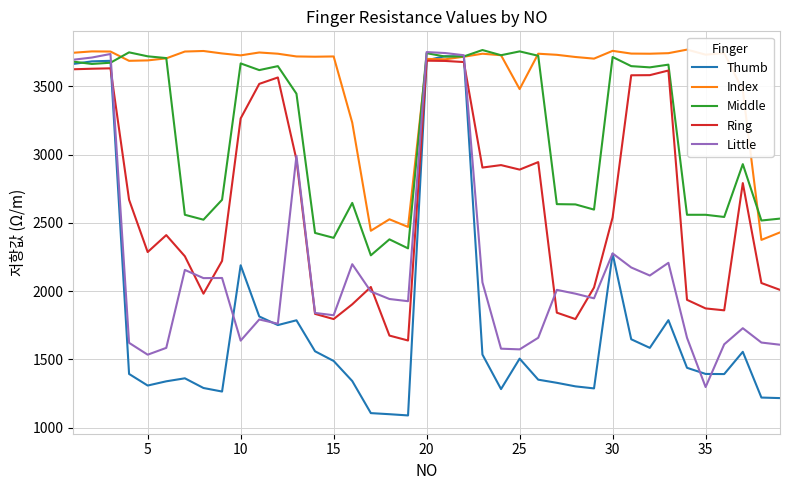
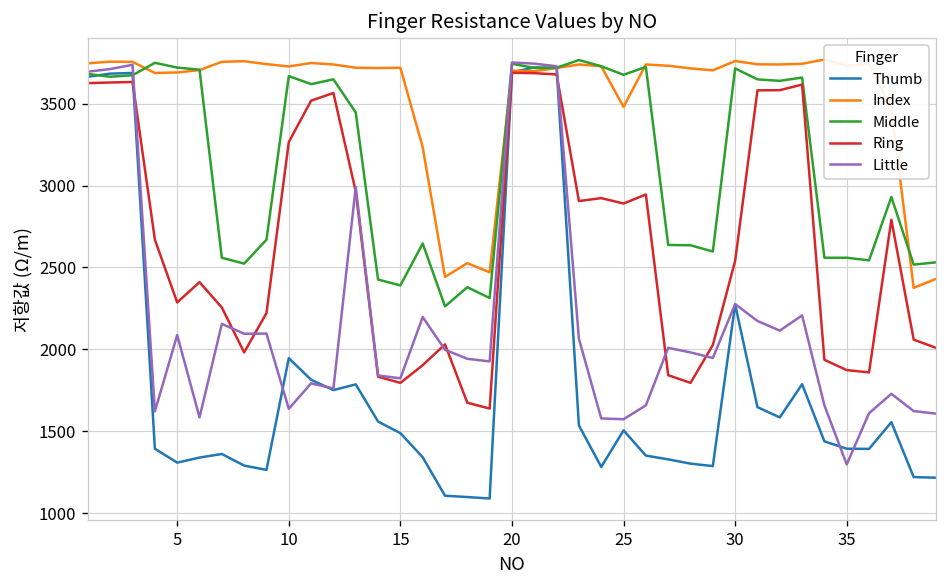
  {
    "Thumb": {
      "5": 1310,
-     "10": 2190,
+     "10": 1950,
      "15": 1490,
      "25": 1510,
      "35": 1390
    },
    "Index": {
      "5": 3690,
      "10": 3730,
      "15": 3720,
      "25": 3480,
      "30": 3760
    },
    "Middle": {
      "5": 3720,
      "10": 3670,
      "15": 2390,
-     "25": 3760,
+     "25": 3680,
      "30": 3720,
      "35": 2560
    },
    "Ring": {
      "5": 2290,
      "10": 3270,
      "15": 1800,
      "25": 2890,
      "30": 2540,
      "35": 1870
    },
    "Little": {
-     "5": 1530,
+     "5": 2090,
      "10": 1640,
      "15": 1820,
      "25": 1570,
      "35": 1300
    }
  }
